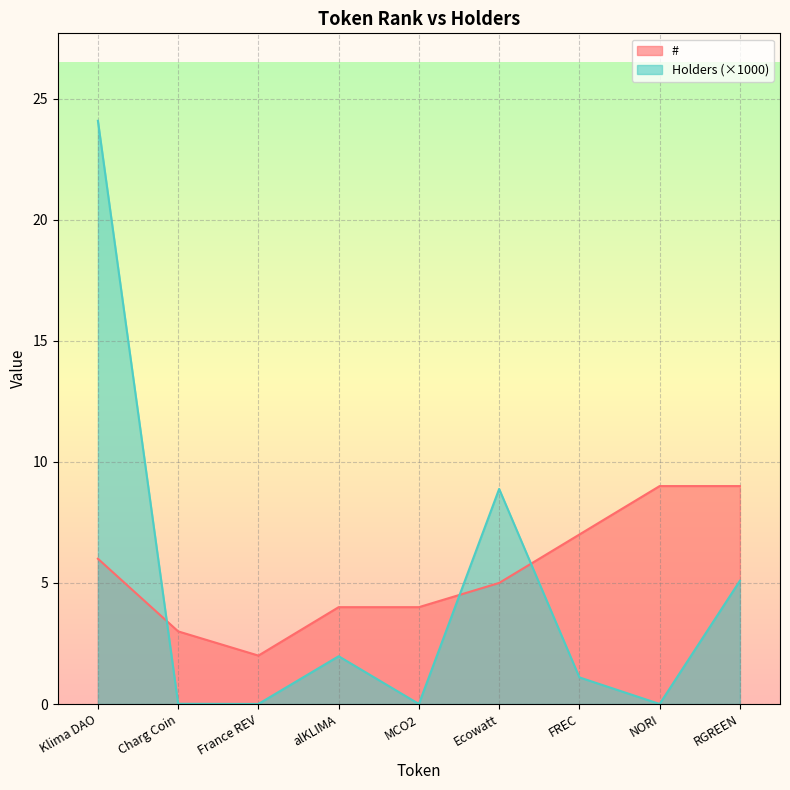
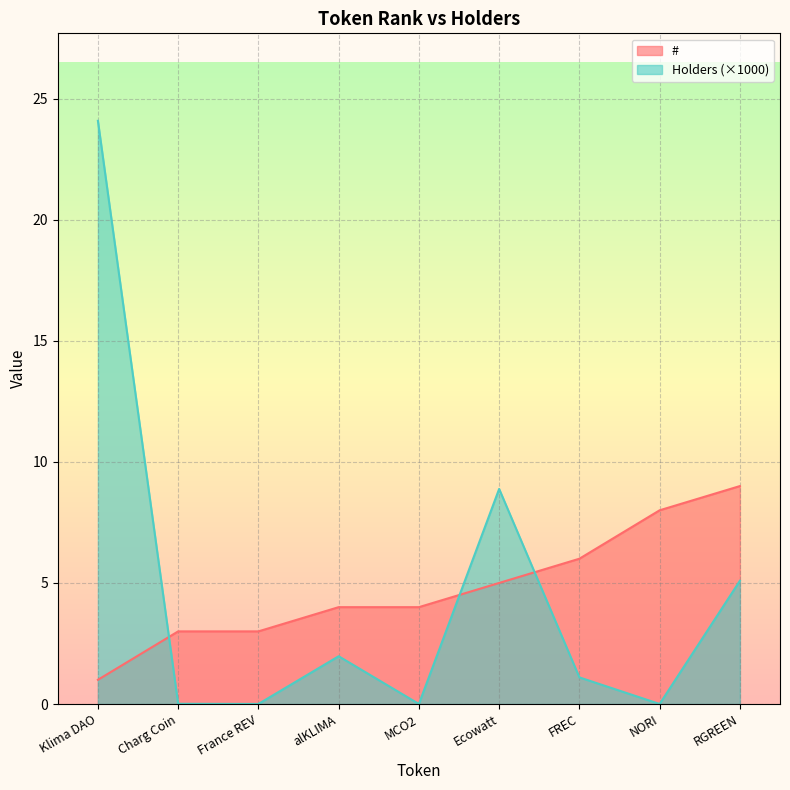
  {
    "#": {
-     "Klima DAO": 6,
+     "Klima DAO": 1,
      "Charg Coin": 3,
-     "France REV": 2,
+     "France REV": 3,
      "alKLIMA": 4,
      "MCO2": 4,
      "Ecowatt": 5,
-     "FREC": 7,
-     "NORI": 9,
+     "FREC": 6,
+     "NORI": 8,
      "RGREEN": 9
    },
    "Holders (×1000)": {
      "Klima DAO": 24,
      "Charg Coin": 0,
      "France REV": 0,
      "alKLIMA": 2,
      "MCO2": 0,
      "Ecowatt": 8.9,
      "FREC": 1,
      "NORI": 0,
      "RGREEN": 5
    }
  }
